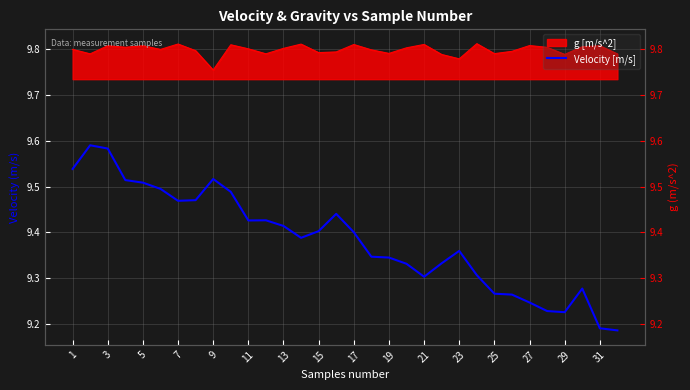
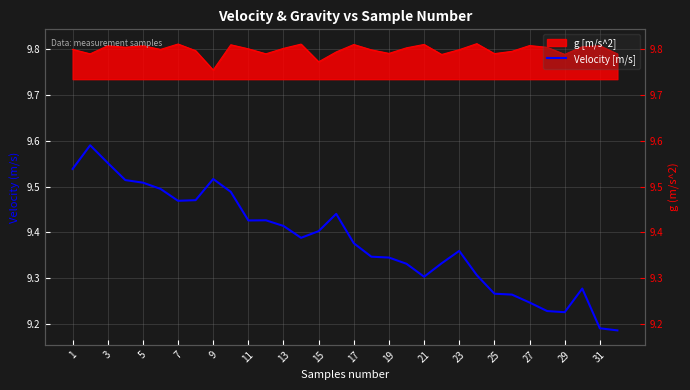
  {
    "g [m/s^2]": {
      "1": 9.80,
      "3": 9.81,
      "5": 9.81,
      "7": 9.81,
      "9": 9.75,
      "11": 9.80,
      "13": 9.80,
-     "15": 9.79,
+     "15": 9.77,
      "17": 9.81,
      "19": 9.79,
      "21": 9.81,
-     "23": 9.78,
+     "23": 9.80,
      "25": 9.79,
      "27": 9.81
    },
    "Velocity [m/s]": {
      "1": 9.54,
-     "3": 9.58,
+     "3": 9.55,
      "5": 9.51,
      "7": 9.47,
      "9": 9.52,
      "11": 9.43,
      "13": 9.41,
      "15": 9.40,
-     "17": 9.40,
+     "17": 9.38,
      "19": 9.35,
      "21": 9.30,
      "23": 9.36,
      "25": 9.27,
      "27": 9.25,
      "29": 9.23,
      "31": 9.19
    }
  }
